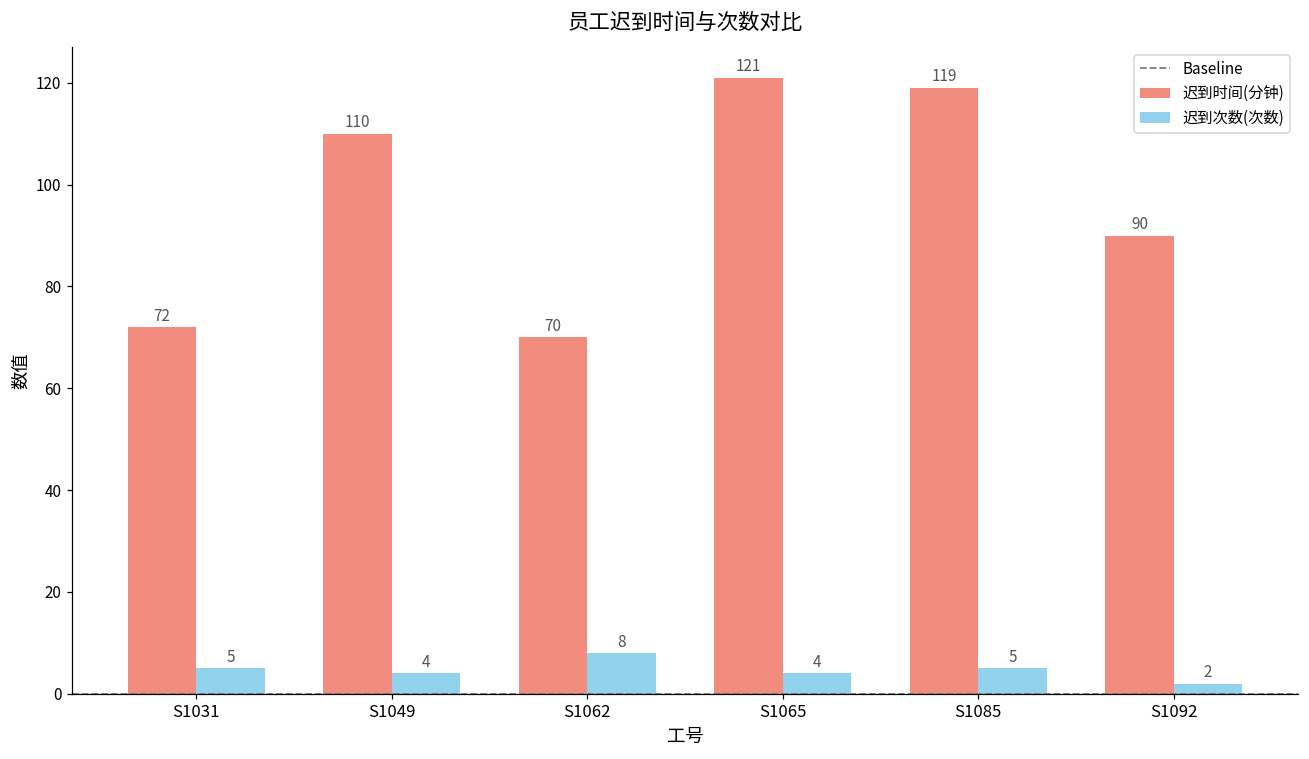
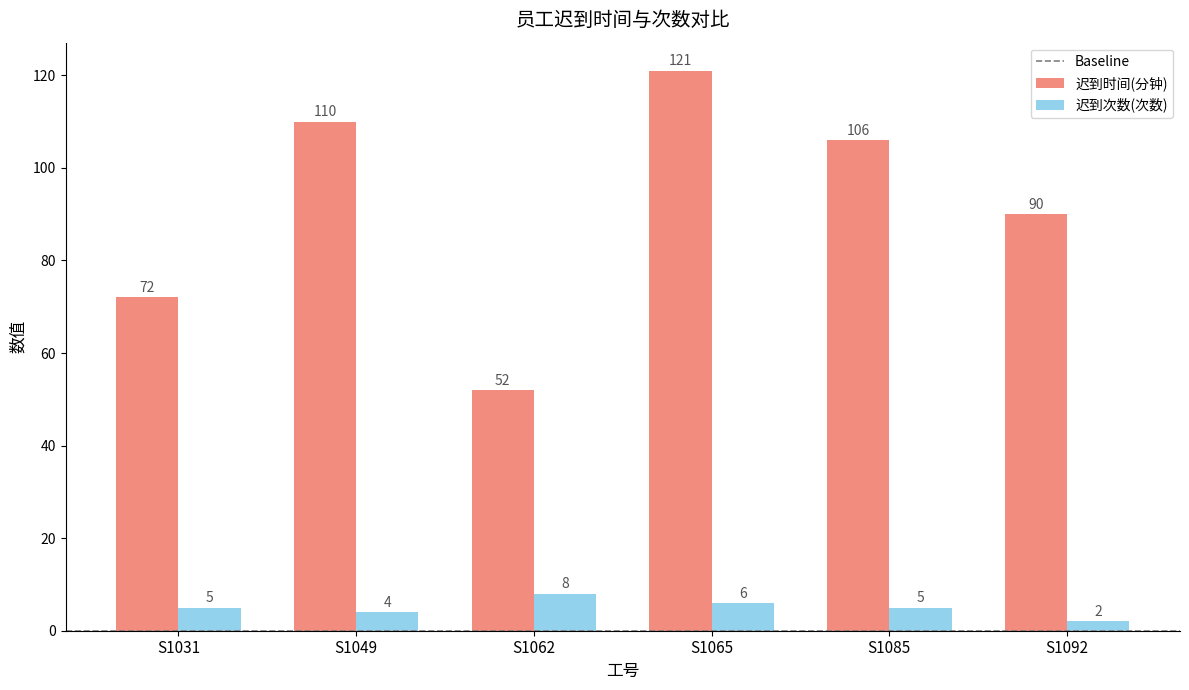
  {
    "迟到时间(分钟)": {
      "S1031": 72,
      "S1049": 110,
-     "S1062": 70,
+     "S1062": 52,
      "S1065": 121,
-     "S1085": 119,
+     "S1085": 106,
      "S1092": 90
    },
    "迟到次数(次数)": {
      "S1031": 5,
      "S1049": 4,
      "S1062": 8,
-     "S1065": 4,
+     "S1065": 6,
      "S1085": 5,
      "S1092": 2
    }
  }
